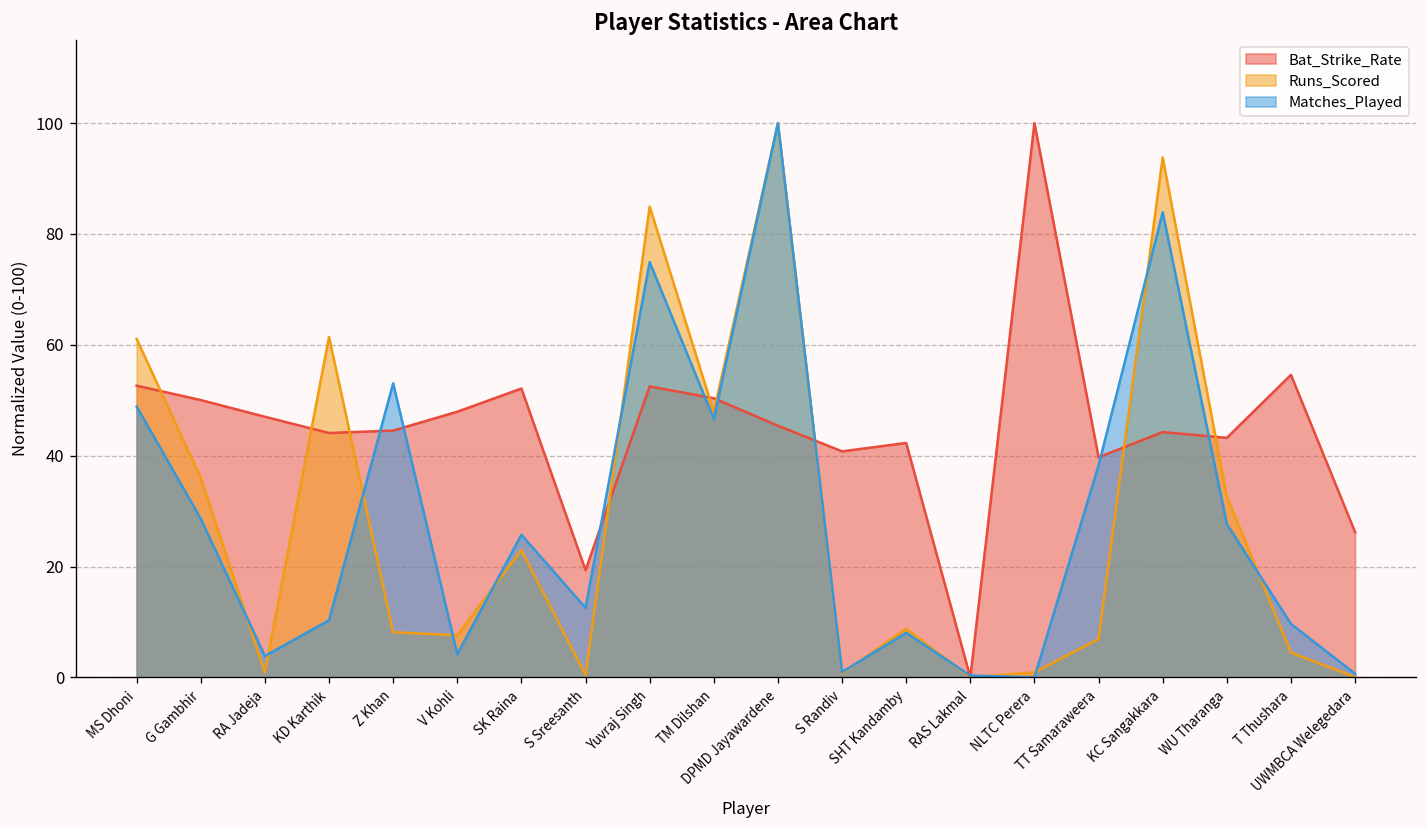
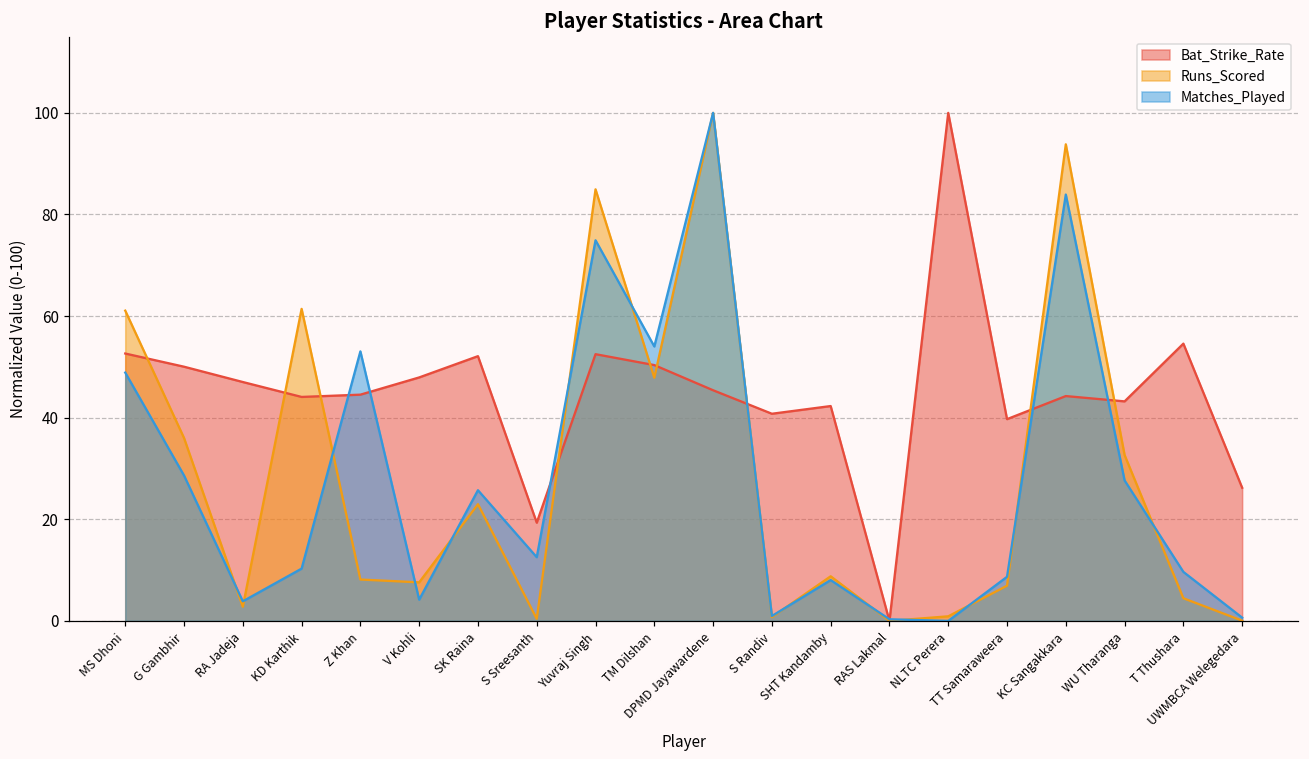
  {
    "Bat_Strike_Rate": {
      "MS Dhoni": 53,
      "G Gambhir": 50,
      "RA Jadeja": 47,
      "KD Karthik": 44,
      "Z Khan": 45,
      "V Kohli": 48,
      "SK Raina": 52,
      "S Sreesanth": 19,
      "Yuvraj Singh": 53,
      "TM Dilshan": 50,
      "DPMD Jayawardene": 45,
      "S Randiv": 41,
      "SHT Kandamby": 42,
      "NLTC Perera": 100,
      "TT Samaraweera": 40,
      "KC Sangakkara": 44,
      "WU Tharanga": 43,
      "T Thushara": 55,
      "UWMBCA Welegedara": 26
    },
    "Runs_Scored": {
      "MS Dhoni": 61,
      "G Gambhir": 36,
-     "RA Jadeja": 1,
+     "RA Jadeja": 3,
      "KD Karthik": 61,
      "Z Khan": 8,
      "V Kohli": 8,
      "SK Raina": 23,
      "S Sreesanth": 0,
      "Yuvraj Singh": 85,
      "TM Dilshan": 48,
      "SHT Kandamby": 9,
      "NLTC Perera": 1,
      "TT Samaraweera": 7,
      "KC Sangakkara": 94,
      "WU Tharanga": 33,
      "T Thushara": 4,
      "UWMBCA Welegedara": 0
    },
    "Matches_Played": {
      "MS Dhoni": 49,
      "G Gambhir": 29,
      "RA Jadeja": 4,
      "KD Karthik": 10,
      "Z Khan": 53,
      "V Kohli": 4,
      "SK Raina": 26,
      "S Sreesanth": 13,
      "Yuvraj Singh": 75,
-     "TM Dilshan": 47,
+     "TM Dilshan": 54,
      "SHT Kandamby": 8,
      "NLTC Perera": 0,
-     "TT Samaraweera": 38,
+     "TT Samaraweera": 9,
      "KC Sangakkara": 84,
      "WU Tharanga": 28,
      "T Thushara": 10,
      "UWMBCA Welegedara": 1
    }
  }
